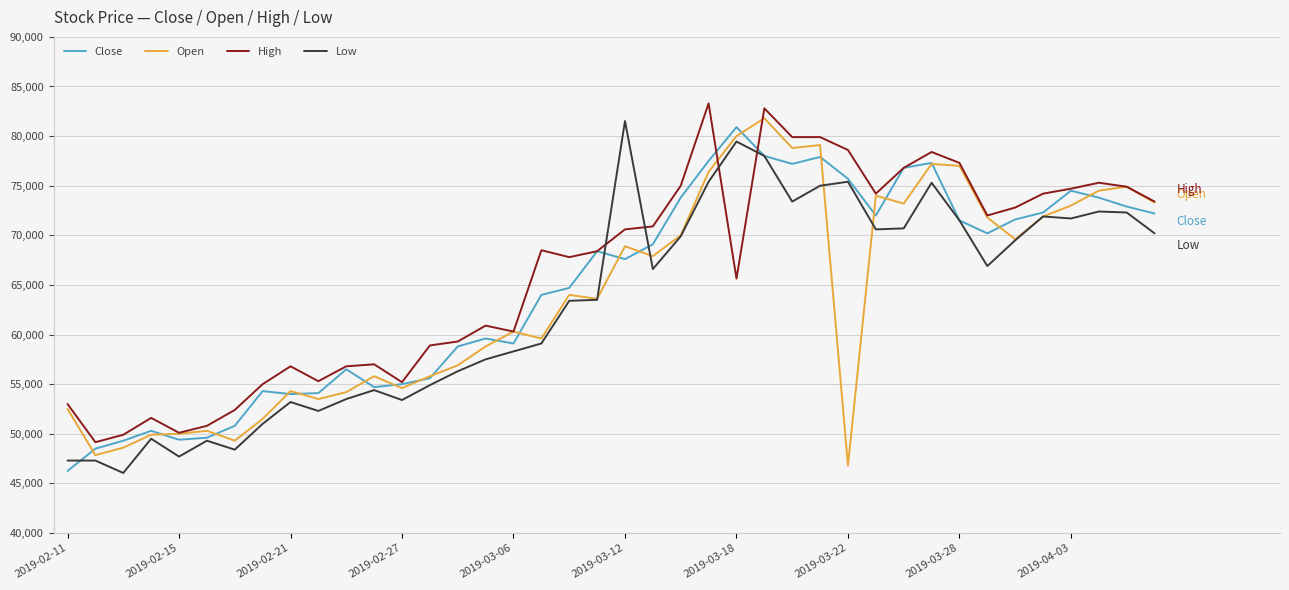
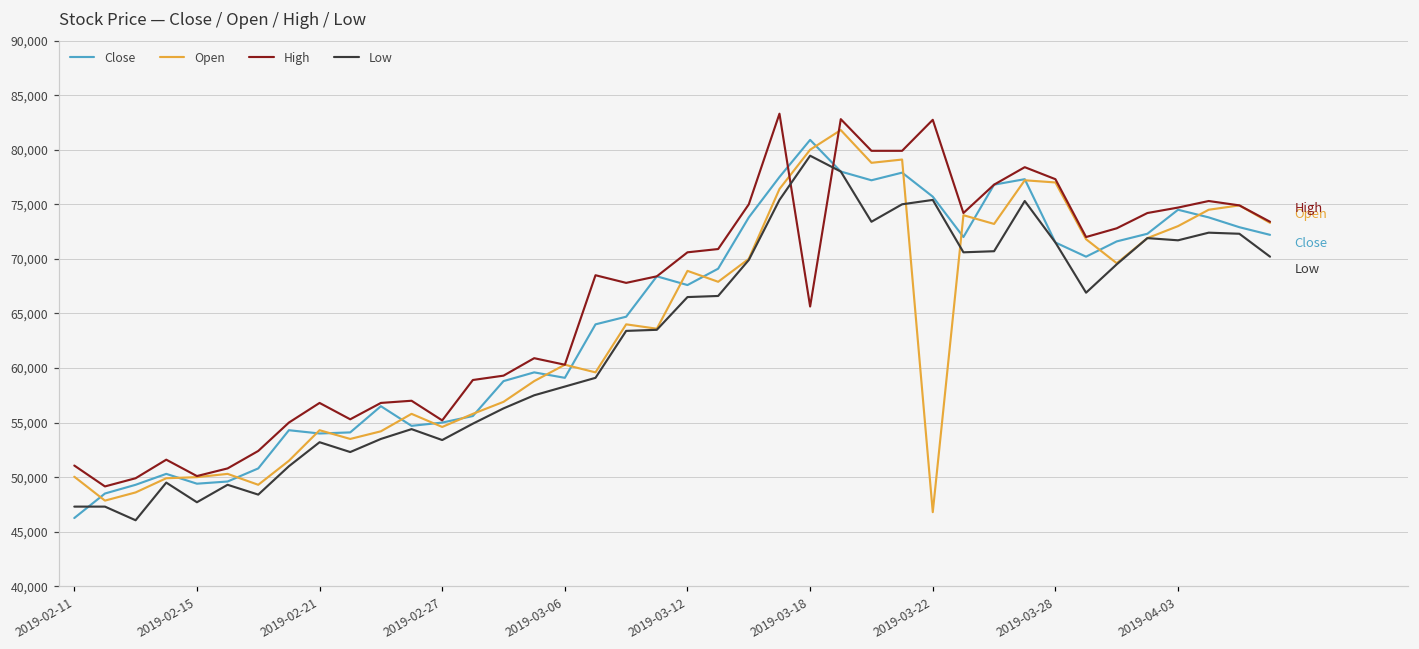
  {
    "Close": {
      "2019-02-11": "46,000",
      "2019-02-15": "49,000",
      "2019-02-21": "54,000",
      "2019-03-06": "59,000",
      "2019-03-12": "68,000",
      "2019-03-18": "81,000",
      "2019-03-22": "76,000"
    },
    "Open": {
-     "2019-02-11": "53,000",
+     "2019-02-11": "50,000",
      "2019-02-21": "54,000",
      "2019-02-27": "55,000",
      "2019-03-12": "69,000",
      "2019-03-18": "80,000",
      "2019-03-22": "47,000",
      "2019-03-28": "77,000",
      "2019-04-03": "73,000"
    },
    "High": {
-     "2019-02-11": "53,000",
+     "2019-02-11": "51,000",
      "2019-02-21": "57,000",
      "2019-03-12": "71,000",
      "2019-03-18": "66,000",
-     "2019-03-22": "79,000",
+     "2019-03-22": "83,000",
      "2019-03-28": "77,000"
    },
    "Low": {
      "2019-02-11": "47,000",
      "2019-02-15": "48,000",
      "2019-02-21": "53,000",
      "2019-02-27": "53,000",
      "2019-03-06": "58,000",
-     "2019-03-12": "82,000",
+     "2019-03-12": "67,000",
      "2019-03-18": "79,000",
      "2019-03-22": "75,000",
      "2019-04-03": "72,000"
    }
  }
